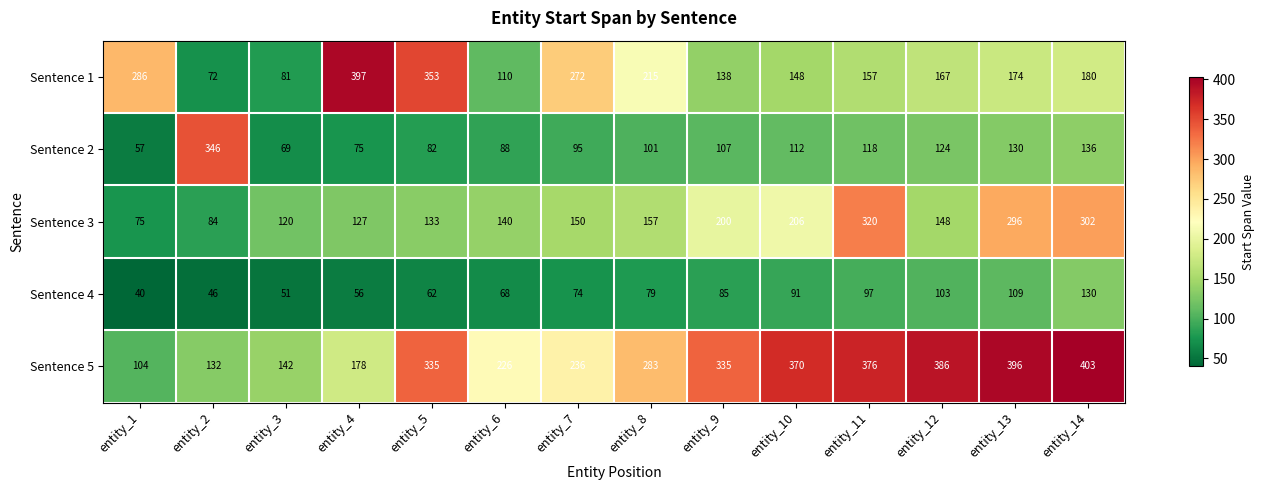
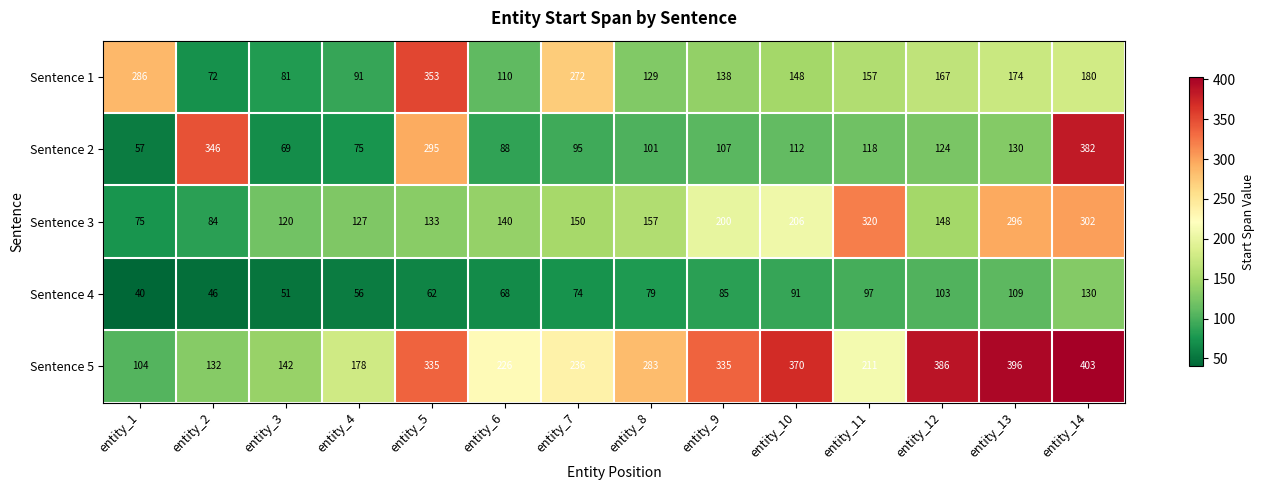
  {
    "Sentence 1": {
      "entity_1": 286,
      "entity_2": 72,
      "entity_3": 81,
-     "entity_4": 397,
+     "entity_4": 91,
      "entity_5": 353,
      "entity_6": 110,
      "entity_7": 272,
-     "entity_8": 215,
+     "entity_8": 129,
      "entity_9": 138,
      "entity_10": 148,
      "entity_11": 157,
      "entity_12": 167,
      "entity_13": 174,
      "entity_14": 180
    },
    "Sentence 2": {
      "entity_1": 57,
      "entity_2": 346,
      "entity_3": 69,
      "entity_4": 75,
-     "entity_5": 82,
+     "entity_5": 295,
      "entity_6": 88,
      "entity_7": 95,
      "entity_8": 101,
      "entity_9": 107,
      "entity_10": 112,
      "entity_11": 118,
      "entity_12": 124,
      "entity_13": 130,
-     "entity_14": 136
+     "entity_14": 382
    },
    "Sentence 3": {
      "entity_1": 75,
      "entity_2": 84,
      "entity_3": 120,
      "entity_4": 127,
      "entity_5": 133,
      "entity_6": 140,
      "entity_7": 150,
      "entity_8": 157,
      "entity_9": 200,
      "entity_10": 206,
      "entity_11": 320,
      "entity_12": 148,
      "entity_13": 296,
      "entity_14": 302
    },
    "Sentence 4": {
      "entity_1": 40,
      "entity_2": 46,
      "entity_3": 51,
      "entity_4": 56,
      "entity_5": 62,
      "entity_6": 68,
      "entity_7": 74,
      "entity_8": 79,
      "entity_9": 85,
      "entity_10": 91,
      "entity_11": 97,
      "entity_12": 103,
      "entity_13": 109,
      "entity_14": 130
    },
    "Sentence 5": {
      "entity_1": 104,
      "entity_2": 132,
      "entity_3": 142,
      "entity_4": 178,
      "entity_5": 335,
      "entity_6": 226,
      "entity_7": 236,
      "entity_8": 283,
      "entity_9": 335,
      "entity_10": 370,
-     "entity_11": 376,
+     "entity_11": 211,
      "entity_12": 386,
      "entity_13": 396,
      "entity_14": 403
    }
  }
